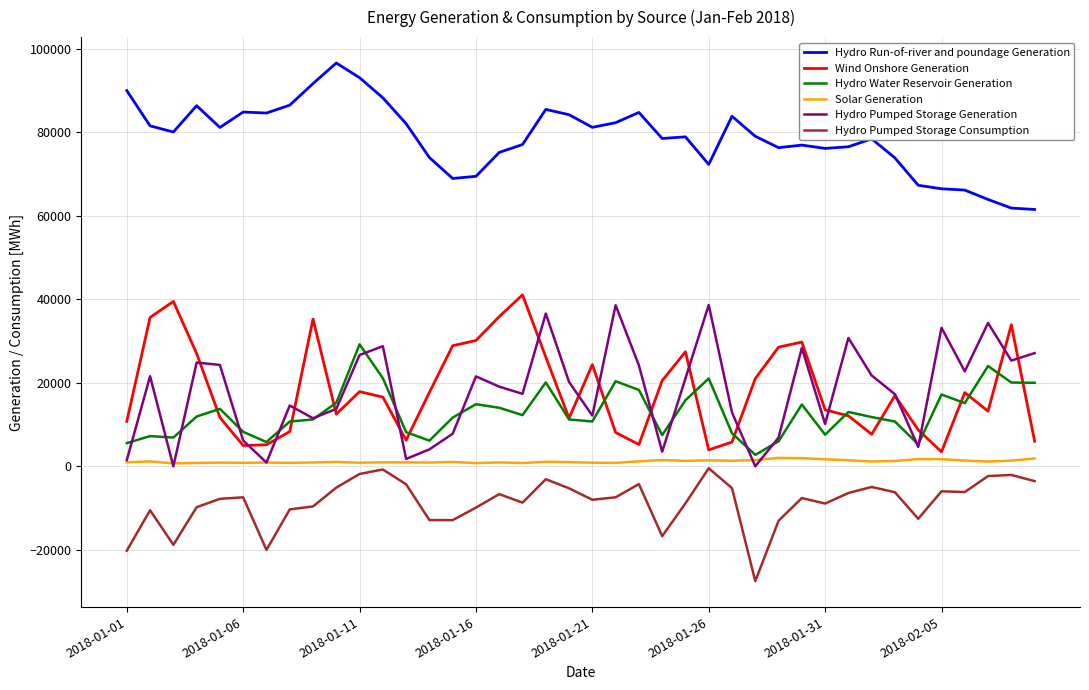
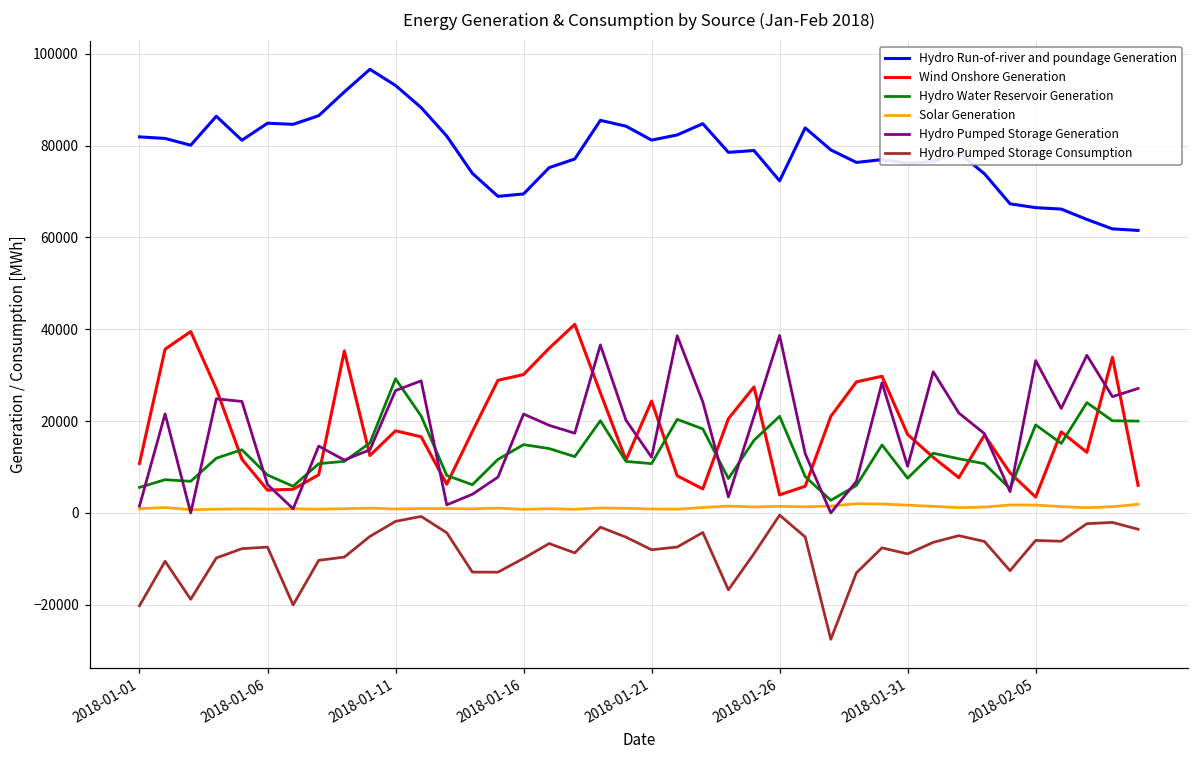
  {
    "Hydro Run-of-river and poundage Generation": {
-     "2018-01-01": 90000,
+     "2018-01-01": 82000,
      "2018-01-06": 85000,
      "2018-01-11": 93000,
      "2018-01-16": 69000,
      "2018-01-21": 81000,
      "2018-01-26": 72000,
      "2018-01-31": 76000,
      "2018-02-05": 66000
    },
    "Wind Onshore Generation": {
      "2018-01-01": 11000,
      "2018-01-06": 5000,
      "2018-01-11": 18000,
      "2018-01-16": 30000,
      "2018-01-21": 24000,
      "2018-01-26": 4000,
-     "2018-01-31": 14000,
+     "2018-01-31": 17000,
      "2018-02-05": 3000
    },
    "Hydro Water Reservoir Generation": {
      "2018-01-01": 6000,
      "2018-01-06": 8000,
      "2018-01-11": 29000,
      "2018-01-16": 15000,
      "2018-01-21": 11000,
      "2018-01-26": 21000,
      "2018-01-31": 8000,
-     "2018-02-05": 17000
+     "2018-02-05": 19000
    },
    "Solar Generation": {
      "2018-01-06": 1000,
      "2018-01-11": 1000,
      "2018-01-16": 1000,
      "2018-01-21": 1000,
      "2018-01-26": 1000,
      "2018-01-31": 2000,
      "2018-02-05": 2000
    },
    "Hydro Pumped Storage Generation": {
      "2018-01-06": 6000,
      "2018-01-11": 27000,
      "2018-01-16": 22000,
      "2018-01-21": 12000,
      "2018-01-26": 39000,
      "2018-01-31": 10000,
      "2018-02-05": 33000
    },
    "Hydro Pumped Storage Consumption": {
      "2018-01-01": -20000,
      "2018-01-06": -7000,
      "2018-01-11": -2000,
      "2018-01-16": -10000,
      "2018-01-21": -8000,
      "2018-01-26": 0,
      "2018-01-31": -9000,
      "2018-02-05": -6000
    }
  }
